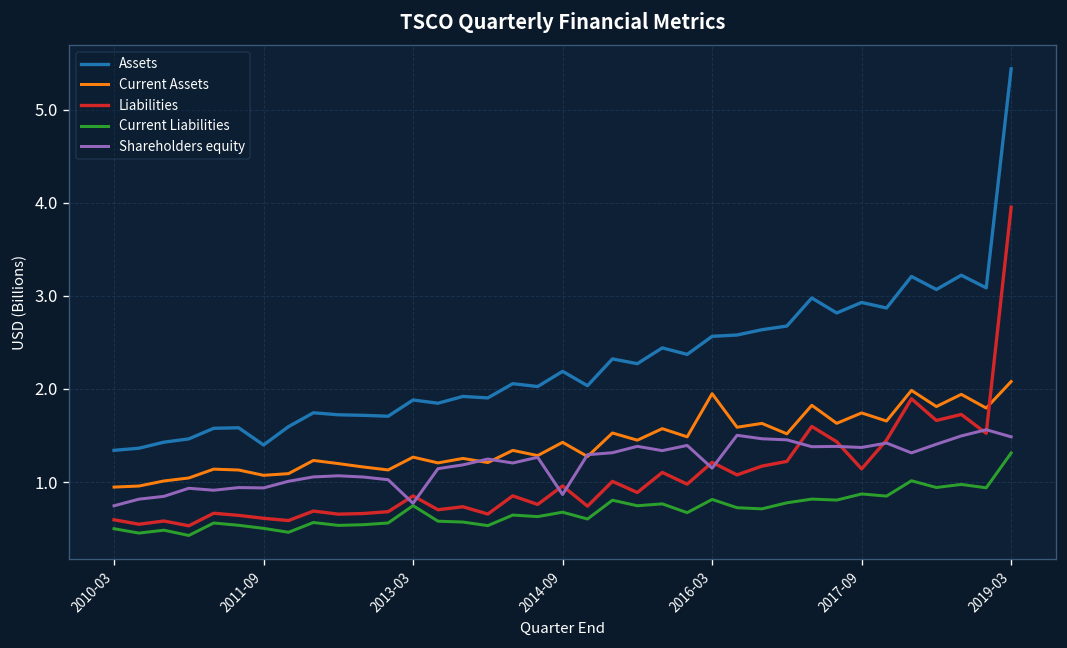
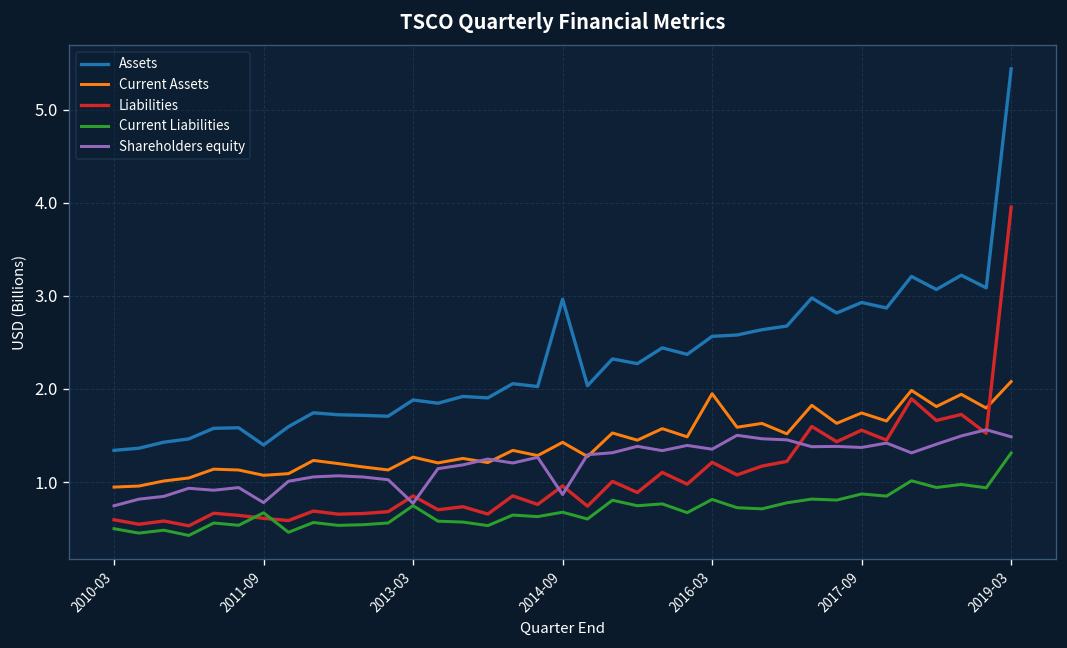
  {
    "Assets": {
      "2010-03": 1.3,
      "2011-09": 1.4,
      "2013-03": 1.9,
-     "2014-09": 2.2,
+     "2014-09": 3.0,
      "2016-03": 2.6,
      "2017-09": 2.9,
      "2019-03": 5.4
    },
    "Current Assets": {
      "2010-03": 0.9,
      "2011-09": 1.1,
      "2013-03": 1.3,
      "2014-09": 1.4,
      "2016-03": 1.9,
      "2017-09": 1.7,
      "2019-03": 2.1
    },
    "Liabilities": {
      "2010-03": 0.6,
      "2011-09": 0.6,
      "2013-03": 0.9,
      "2014-09": 1.0,
      "2016-03": 1.2,
-     "2017-09": 1.1,
+     "2017-09": 1.6,
      "2019-03": 4.0
    },
    "Current Liabilities": {
      "2010-03": 0.5,
-     "2011-09": 0.5,
+     "2011-09": 0.7,
      "2014-09": 0.7,
      "2016-03": 0.8,
      "2017-09": 0.9,
      "2019-03": 1.3
    },
    "Shareholders equity": {
      "2010-03": 0.7,
-     "2011-09": 0.9,
+     "2011-09": 0.8,
      "2014-09": 0.9,
-     "2016-03": 1.1,
+     "2016-03": 1.4,
      "2017-09": 1.4,
      "2019-03": 1.5
    }
  }
